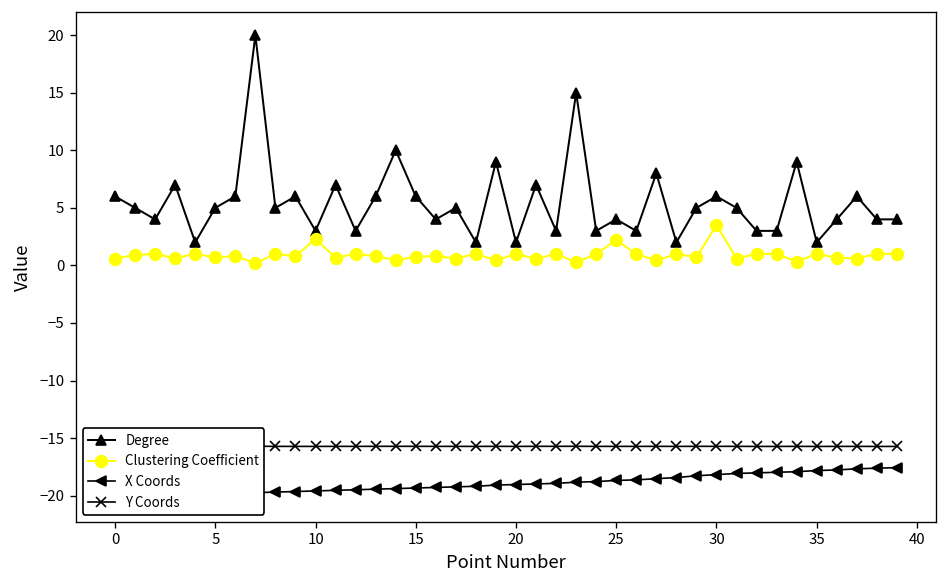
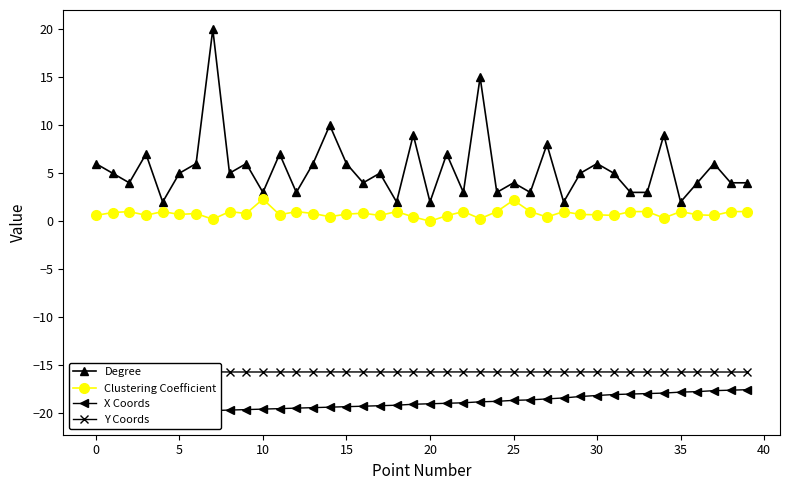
  {
    "Clustering Coefficient": {
      "0": 1,
      "5": 1,
      "10": 2,
      "15": 1,
-     "20": 1,
+     "20": 0,
      "25": 2,
-     "30": 4,
+     "30": 1,
      "35": 1
    }
  }
